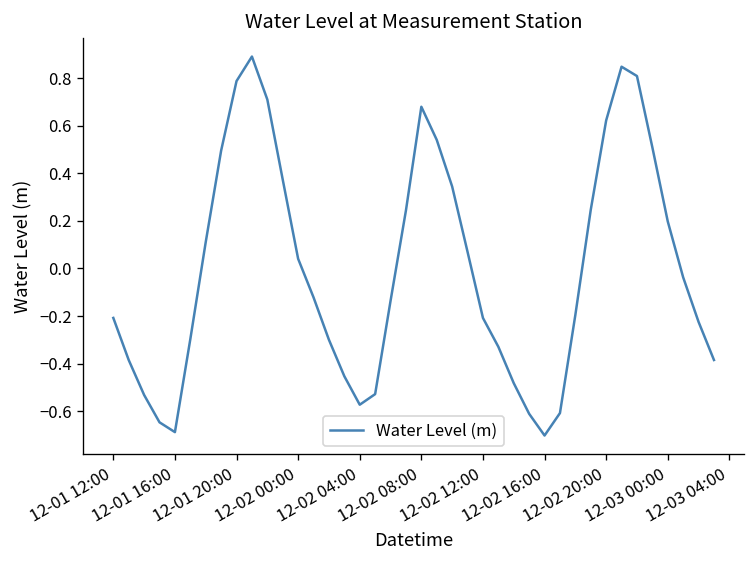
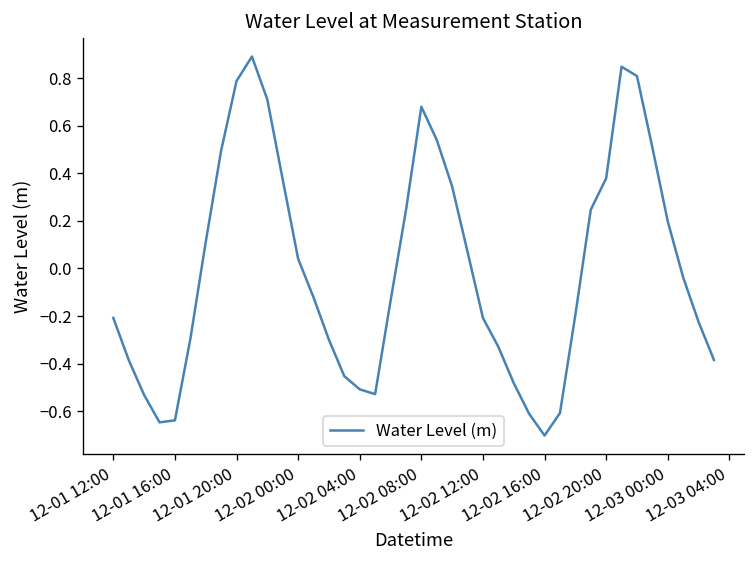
  {
    "12-01 12:00": -0.21,
-   "12-01 16:00": -0.69,
+   "12-01 16:00": -0.64,
    "12-01 20:00": 0.79,
    "12-02 00:00": 0.04,
-   "12-02 04:00": -0.57,
+   "12-02 04:00": -0.51,
    "12-02 08:00": 0.68,
    "12-02 12:00": -0.21,
    "12-02 16:00": -0.70,
-   "12-02 20:00": 0.62,
+   "12-02 20:00": 0.38,
    "12-03 00:00": 0.20
  }
